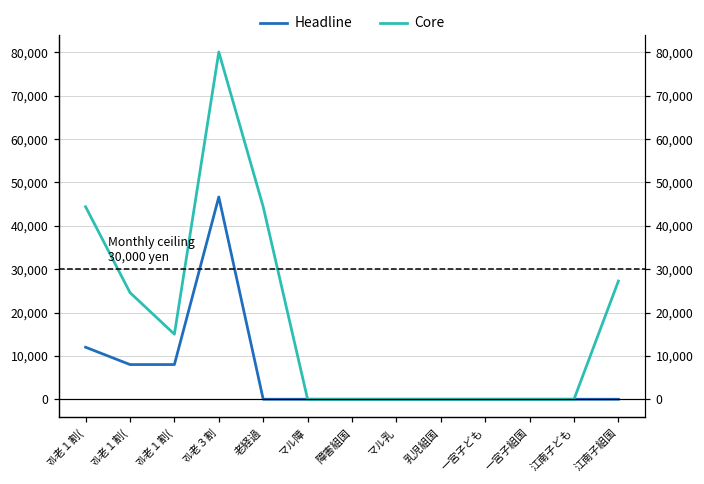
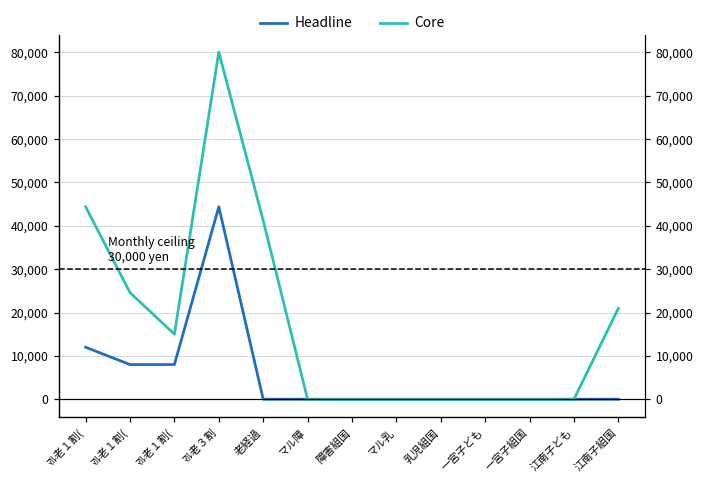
  {
    "Headline": {
-     "ﾏﾙ老３割": "47,000",
+     "ﾏﾙ老３割": "44,000",
      "老経過": "0",
      "江南子組国": "0"
    },
    "Core": {
      "ﾏﾙ老３割": "80,000",
-     "老経過": "44,000",
-     "江南子組国": "27,000"
+     "老経過": "41,000",
+     "江南子組国": "21,000"
    }
  }
